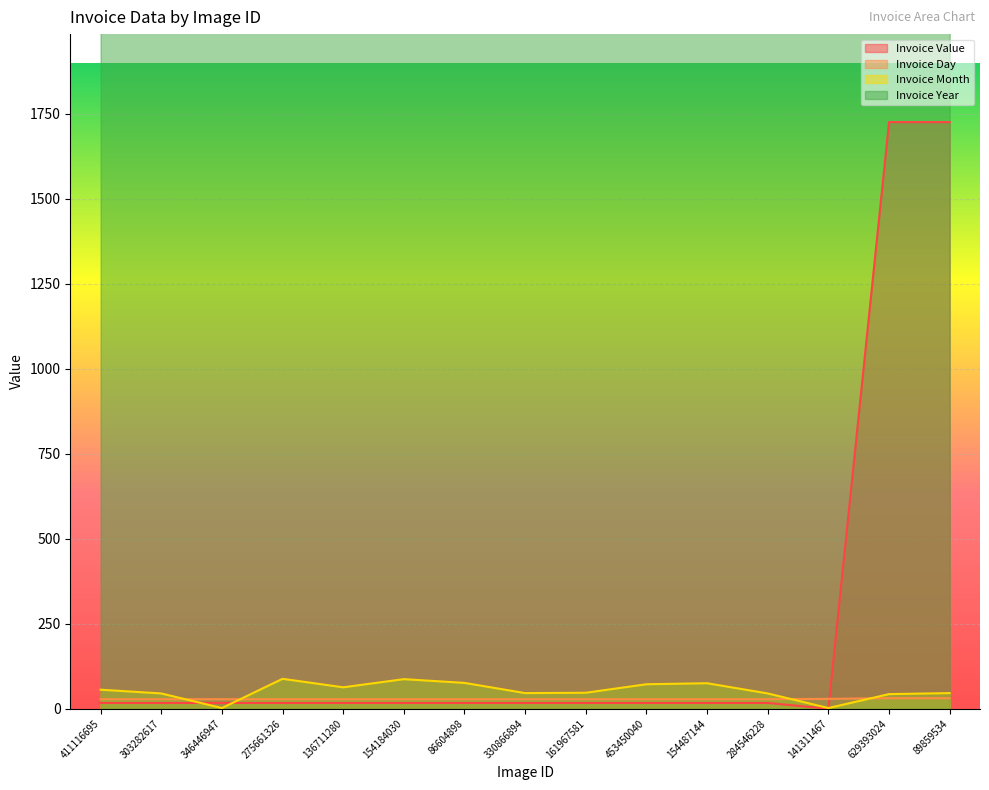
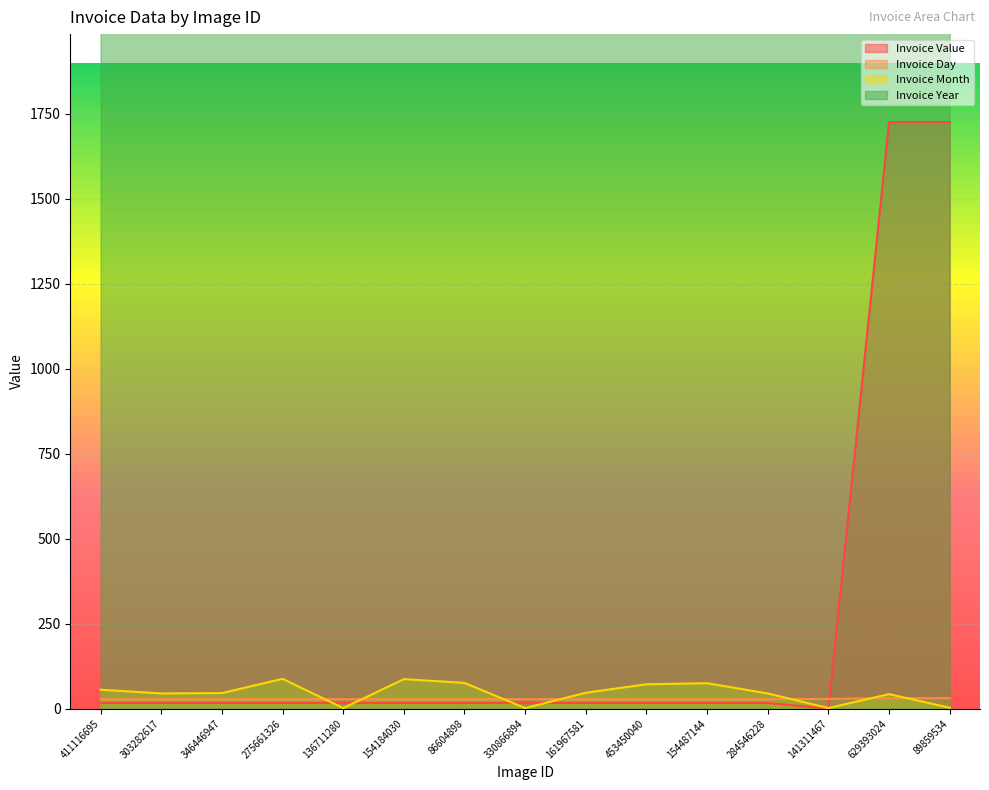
  {
    "Invoice Month": {
      "411116695": 60,
      "303282617": 50,
-     "346446947": 0,
+     "346446947": 50,
      "275661326": 90,
-     "136711280": 60,
+     "136711280": 0,
      "154184030": 90,
      "86604898": 80,
-     "330866894": 50,
+     "330866894": 0,
      "161967581": 50,
      "453450040": 70,
      "154487144": 80,
      "284546228": 50,
      "629393024": 40,
-     "89859534": 50
+     "89859534": 0
    }
  }
